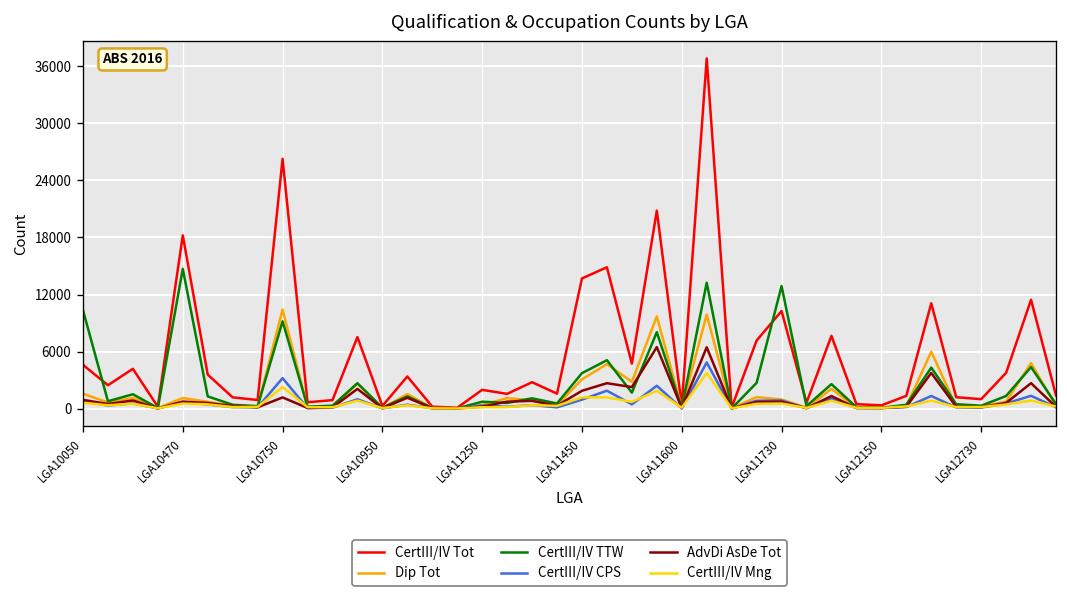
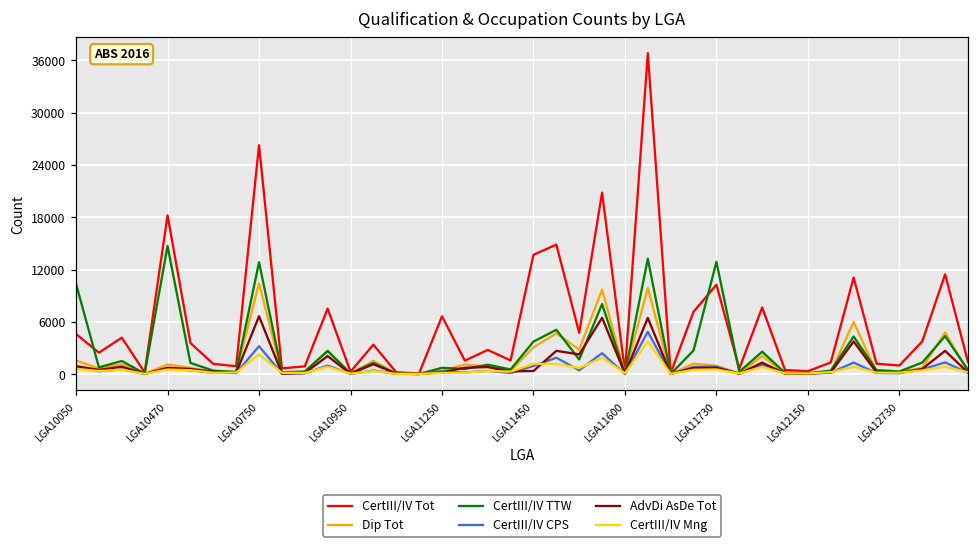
  {
    "CertIII/IV Tot": {
      "LGA10050": 5000,
      "LGA10470": 18000,
      "LGA10750": 26000,
-     "LGA11250": 2000,
+     "LGA11250": 7000,
      "LGA11450": 14000,
      "LGA11730": 10000,
      "LGA12730": 1000
    },
    "CertIII/IV TTW": {
      "LGA10050": 10000,
      "LGA10470": 15000,
-     "LGA10750": 9000,
+     "LGA10750": 13000,
      "LGA11250": 1000,
      "LGA11450": 4000,
      "LGA11730": 13000
    },
    "CertIII/IV CPS": {
      "LGA10750": 3000
    },
    "AdvDi AsDe Tot": {
-     "LGA10750": 1000,
-     "LGA11450": 2000
+     "LGA10750": 7000,
+     "LGA11450": 0
    }
  }
